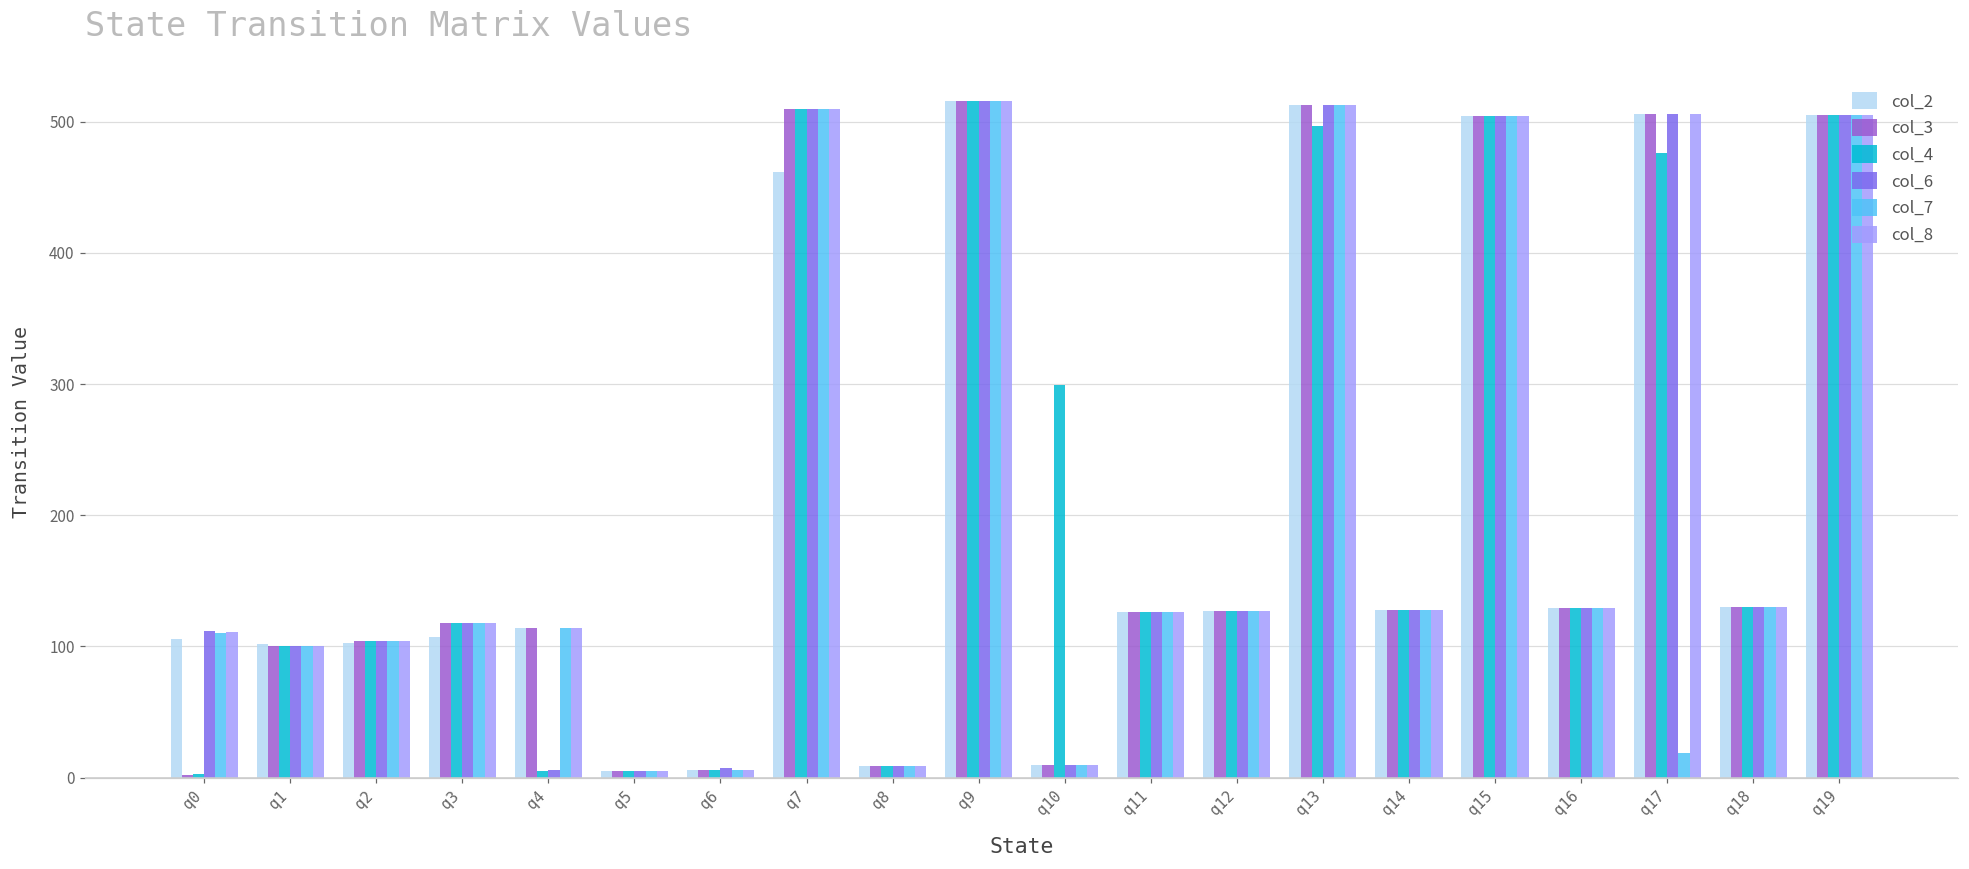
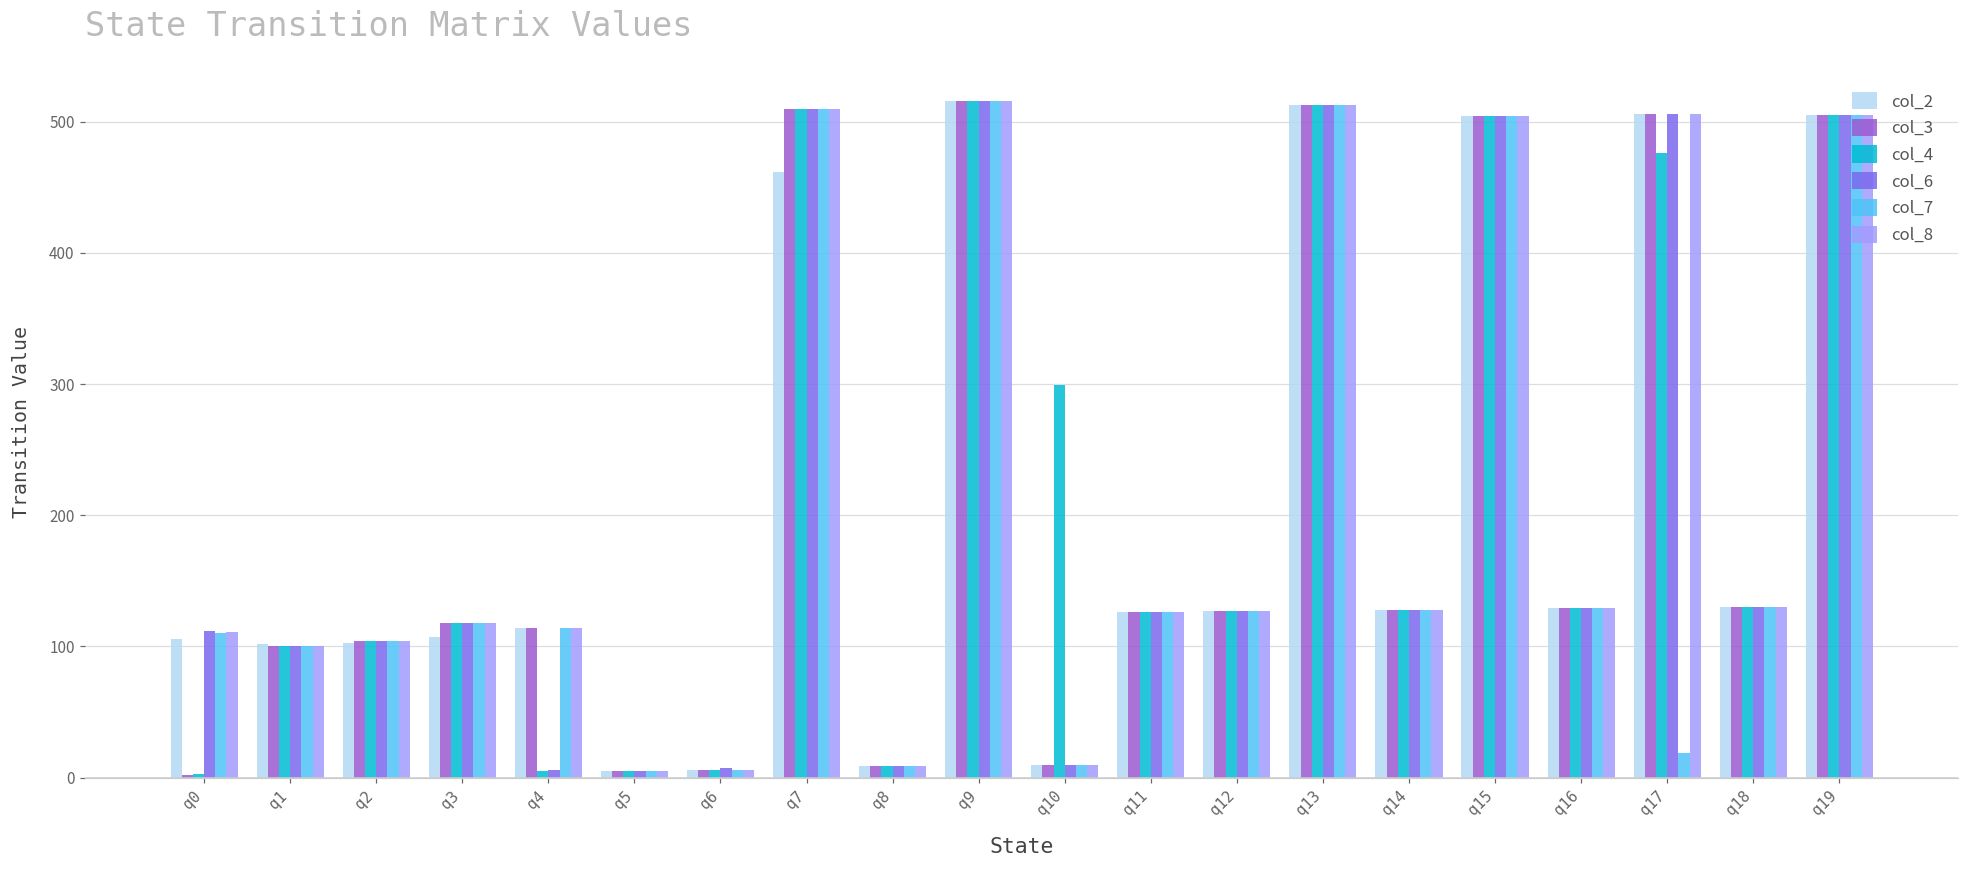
  {
    "col_2": {
      "q0": 106,
      "q1": 102,
      "q2": 103,
      "q3": 107,
      "q4": 114,
      "q5": 5,
      "q6": 6,
      "q7": 462,
      "q8": 9,
      "q9": 516,
      "q10": 10,
      "q11": 126,
      "q12": 127,
      "q13": 513,
      "q14": 128,
      "q15": 504,
      "q16": 129,
      "q17": 506,
      "q18": 130,
      "q19": 505
    },
    "col_4": {
      "q0": 3,
      "q1": 100,
      "q2": 104,
      "q3": 118,
      "q4": 5,
      "q5": 5,
      "q6": 6,
      "q7": 510,
      "q8": 9,
      "q9": 516,
      "q10": 299,
      "q11": 126,
      "q12": 127,
-     "q13": 497,
+     "q13": 513,
      "q14": 128,
      "q15": 504,
      "q16": 129,
      "q17": 476,
      "q18": 130,
      "q19": 505
    },
    "col_7": {
      "q0": 110,
      "q1": 100,
      "q2": 104,
      "q3": 118,
      "q4": 114,
      "q5": 5,
      "q6": 6,
      "q7": 510,
      "q8": 9,
      "q9": 516,
      "q10": 10,
      "q11": 126,
      "q12": 127,
      "q13": 513,
      "q14": 128,
      "q15": 504,
      "q16": 129,
      "q17": 19,
      "q18": 130,
      "q19": 505
    },
    "col_8": {
      "q0": 111,
      "q1": 100,
      "q2": 104,
      "q3": 118,
      "q4": 114,
      "q5": 5,
      "q6": 6,
      "q7": 510,
      "q8": 9,
      "q9": 516,
      "q10": 10,
      "q11": 126,
      "q12": 127,
      "q13": 513,
      "q14": 128,
      "q15": 504,
      "q16": 129,
      "q17": 506,
      "q18": 130,
      "q19": 505
    }
  }
